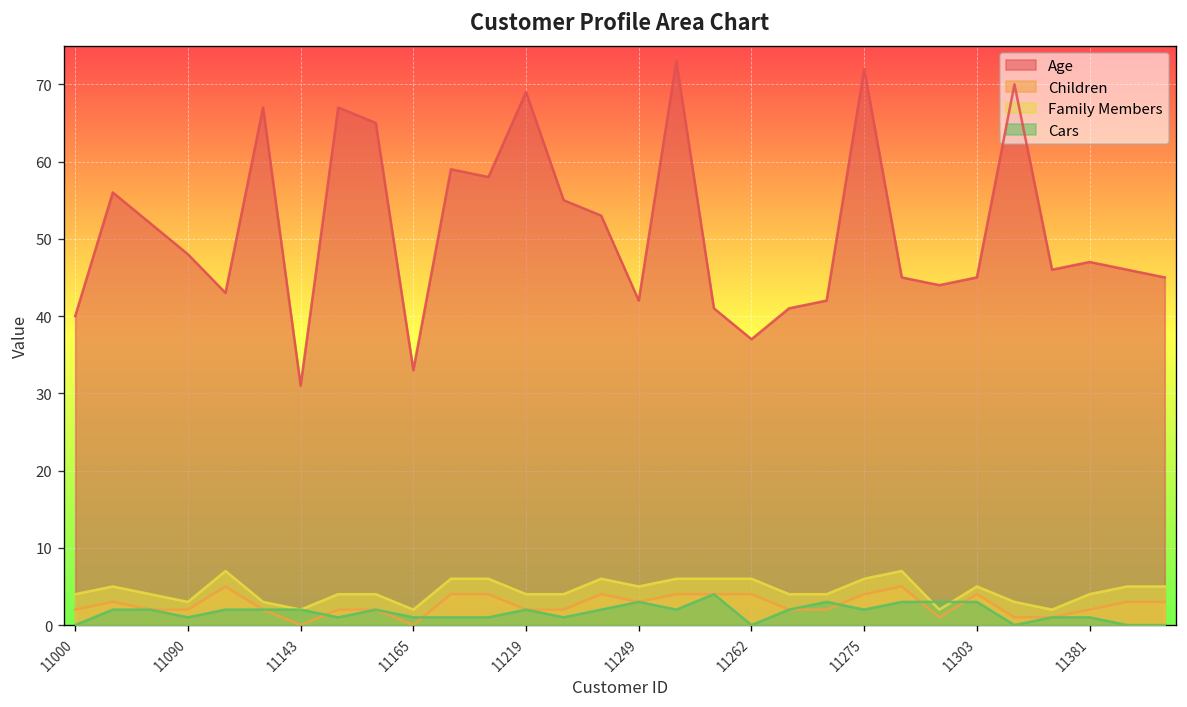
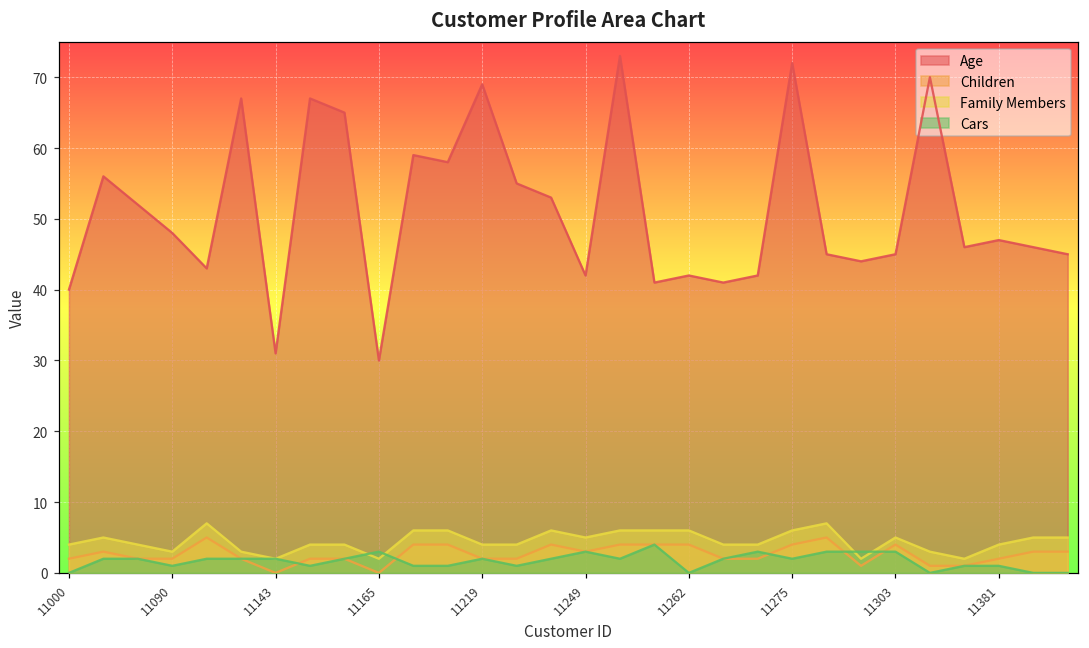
  {
    "Age": {
      "11000": 40,
      "11090": 48,
      "11143": 31,
-     "11165": 33,
+     "11165": 30,
      "11219": 69,
      "11249": 42,
-     "11262": 37,
+     "11262": 42,
      "11275": 72,
      "11303": 45,
      "11381": 47
    },
    "Cars": {
      "11000": 0,
      "11090": 1,
-     "11165": 1,
+     "11165": 3,
      "11262": 0,
      "11275": 2,
      "11303": 3,
      "11381": 1
    }
  }
